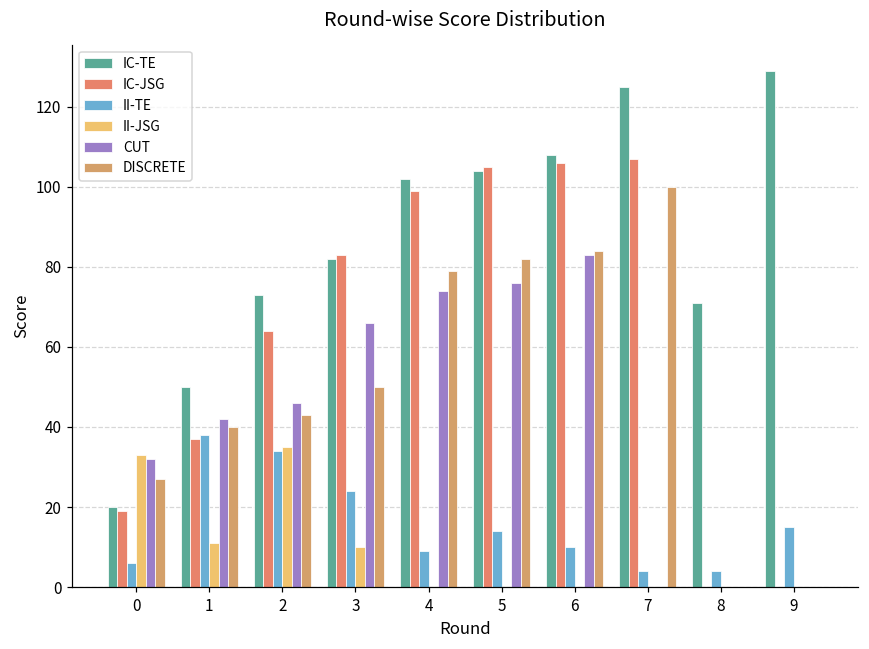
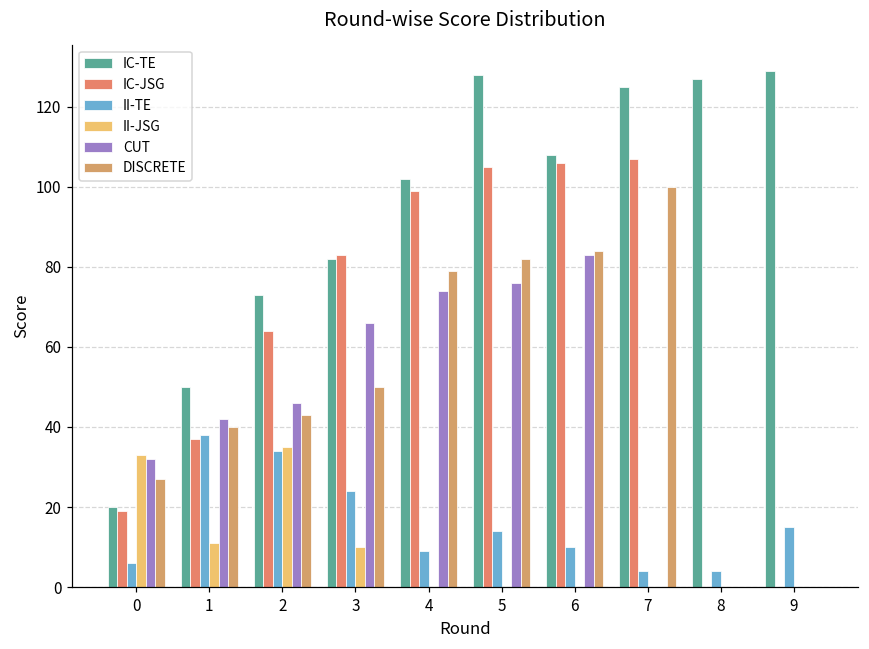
  {
    "IC-TE": {
      "0": 20,
      "1": 50,
      "2": 73,
      "3": 82,
      "4": 102,
-     "5": 104,
+     "5": 128,
      "6": 108,
      "7": 125,
-     "8": 71,
+     "8": 127,
      "9": 129
    },
    "II-TE": {
      "0": 6,
      "1": 38,
      "2": 34,
      "3": 24,
      "4": 9,
      "5": 14,
      "6": 10,
      "7": 4,
      "8": 4,
      "9": 15
    },
    "CUT": {
      "0": 32,
      "1": 42,
      "2": 46,
      "3": 66,
      "4": 74,
      "5": 76,
      "6": 83,
      "7": 0,
      "8": 0,
      "9": 0
    }
  }
